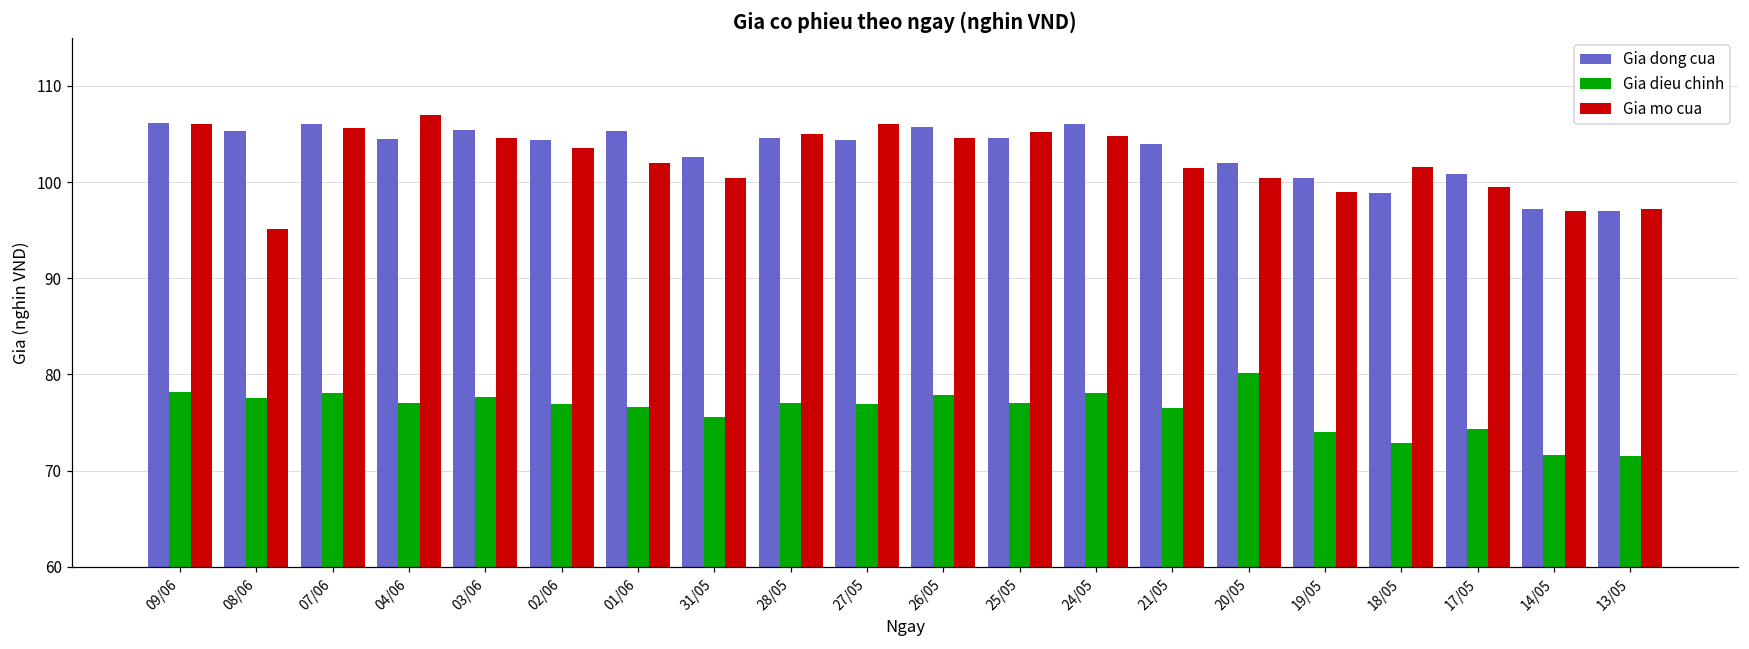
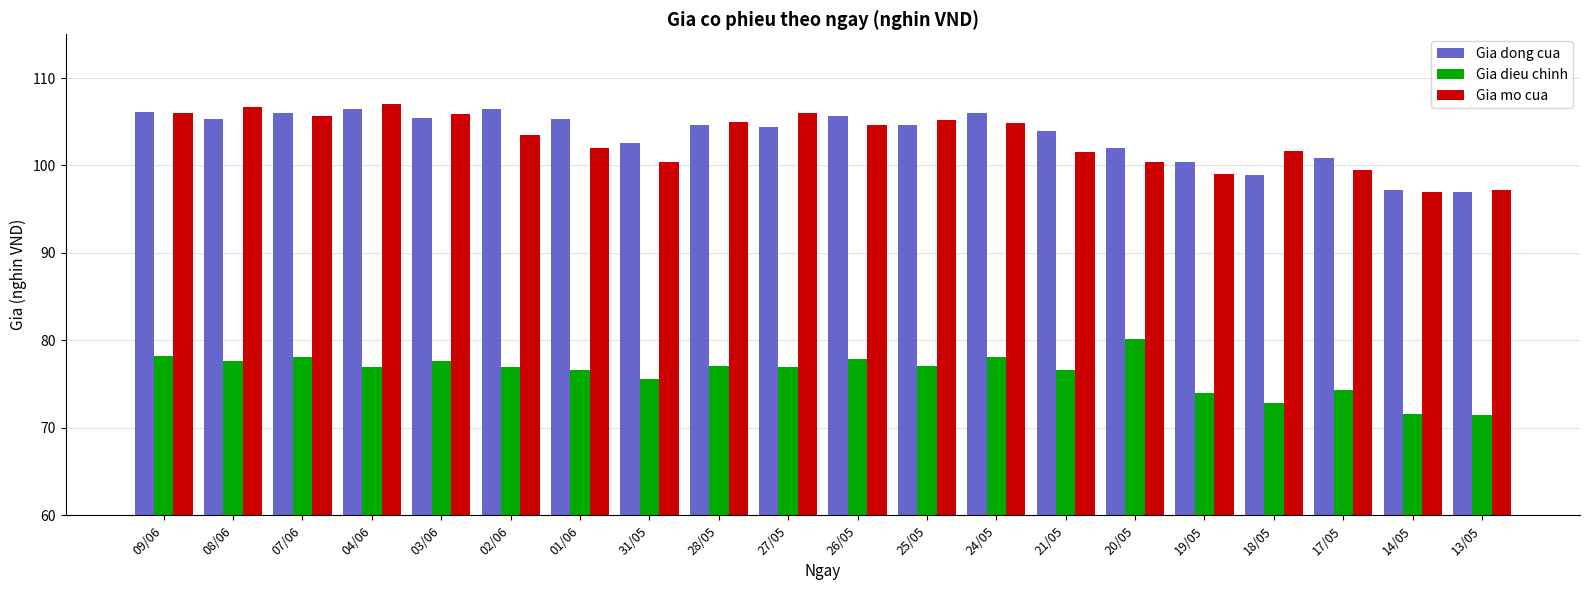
  {
    "Gia dong cua": {
      "09/06": 106,
      "08/06": 105,
      "07/06": 106,
-     "04/06": 105,
+     "04/06": 107,
      "03/06": 105,
-     "02/06": 104,
+     "02/06": 107,
      "01/06": 105,
      "31/05": 103,
      "28/05": 105,
      "27/05": 104,
      "26/05": 106,
      "25/05": 105,
      "24/05": 106,
      "21/05": 104,
      "20/05": 102,
      "19/05": 100,
      "18/05": 99,
      "17/05": 101,
      "14/05": 97,
      "13/05": 97
    },
    "Gia dieu chinh": {
      "09/06": 78,
      "08/06": 78,
      "07/06": 78,
      "04/06": 77,
      "03/06": 78,
      "02/06": 77,
      "01/06": 77,
      "31/05": 76,
      "28/05": 77,
      "27/05": 77,
      "26/05": 78,
      "25/05": 77,
      "24/05": 78,
      "21/05": 77,
      "20/05": 80,
      "19/05": 74,
      "18/05": 73,
      "17/05": 74,
      "14/05": 72,
      "13/05": 71
    },
    "Gia mo cua": {
      "09/06": 106,
-     "08/06": 95,
+     "08/06": 107,
      "07/06": 106,
      "04/06": 107,
-     "03/06": 105,
+     "03/06": 106,
      "02/06": 104,
      "01/06": 102,
      "31/05": 100,
      "28/05": 105,
      "27/05": 106,
      "26/05": 105,
      "25/05": 105,
      "24/05": 105,
      "21/05": 102,
      "20/05": 100,
      "19/05": 99,
      "18/05": 102,
      "17/05": 100,
      "14/05": 97,
      "13/05": 97
    }
  }
